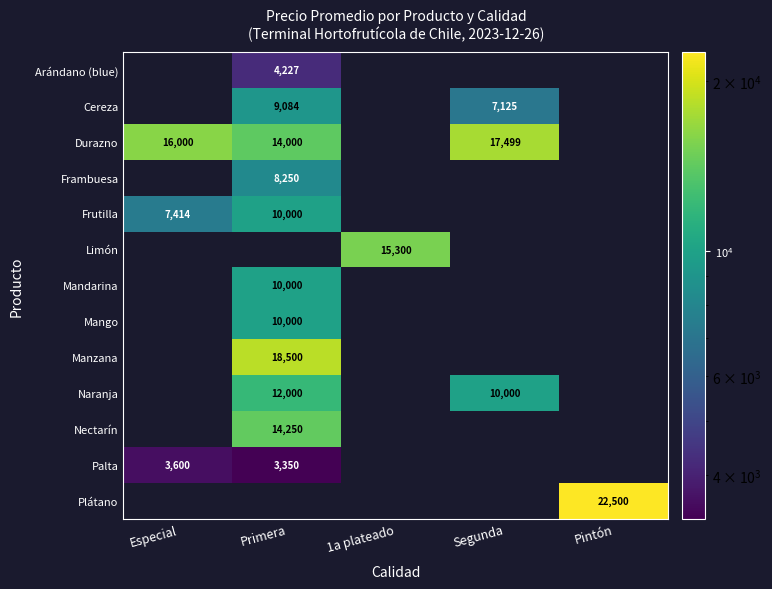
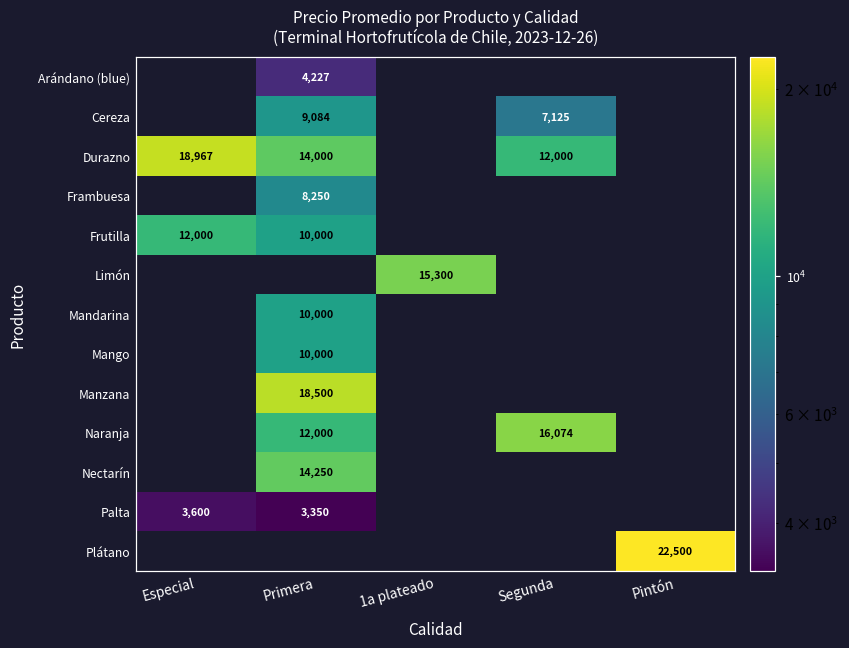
  {
    "Arándano (blue)": {
      "Primera": "4,227"
    },
    "Cereza": {
      "Primera": "9,084",
      "Segunda": "7,125"
    },
    "Durazno": {
-     "Especial": "16,000",
+     "Especial": "18,967",
      "Primera": "14,000",
-     "Segunda": "17,499"
+     "Segunda": "12,000"
    },
    "Frambuesa": {
      "Primera": "8,250"
    },
    "Frutilla": {
-     "Especial": "7,414",
+     "Especial": "12,000",
      "Primera": "10,000"
    },
    "Limón": {
      "1a plateado": "15,300"
    },
    "Mandarina": {
      "Primera": "10,000"
    },
    "Mango": {
      "Primera": "10,000"
    },
    "Manzana": {
      "Primera": "18,500"
    },
    "Naranja": {
      "Primera": "12,000",
-     "Segunda": "10,000"
+     "Segunda": "16,074"
    },
    "Nectarín": {
      "Primera": "14,250"
    },
    "Palta": {
      "Especial": "3,600",
      "Primera": "3,350"
    },
    "Plátano": {
      "Pintón": "22,500"
    }
  }
